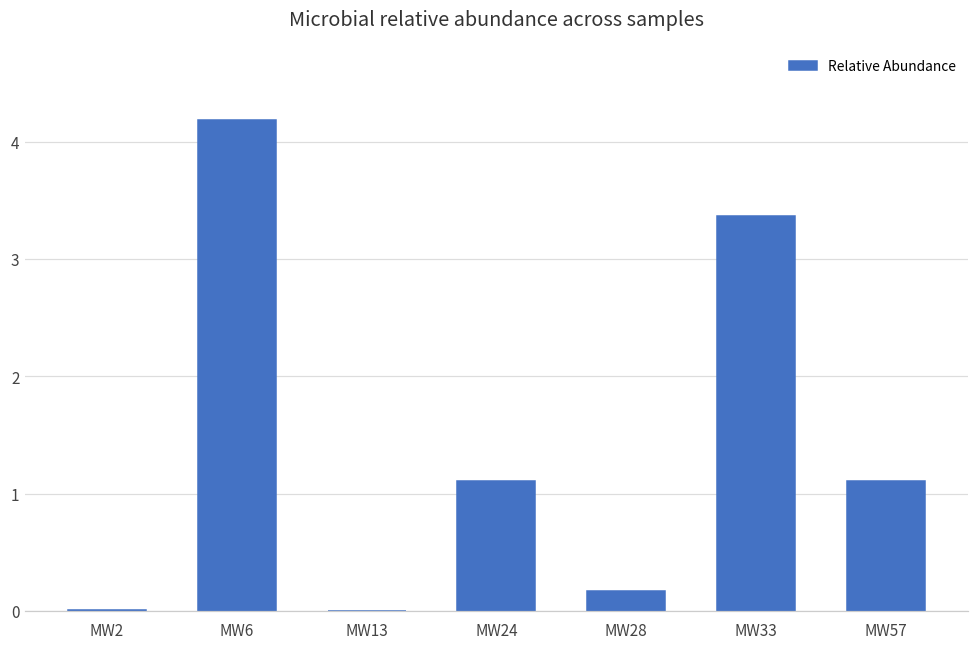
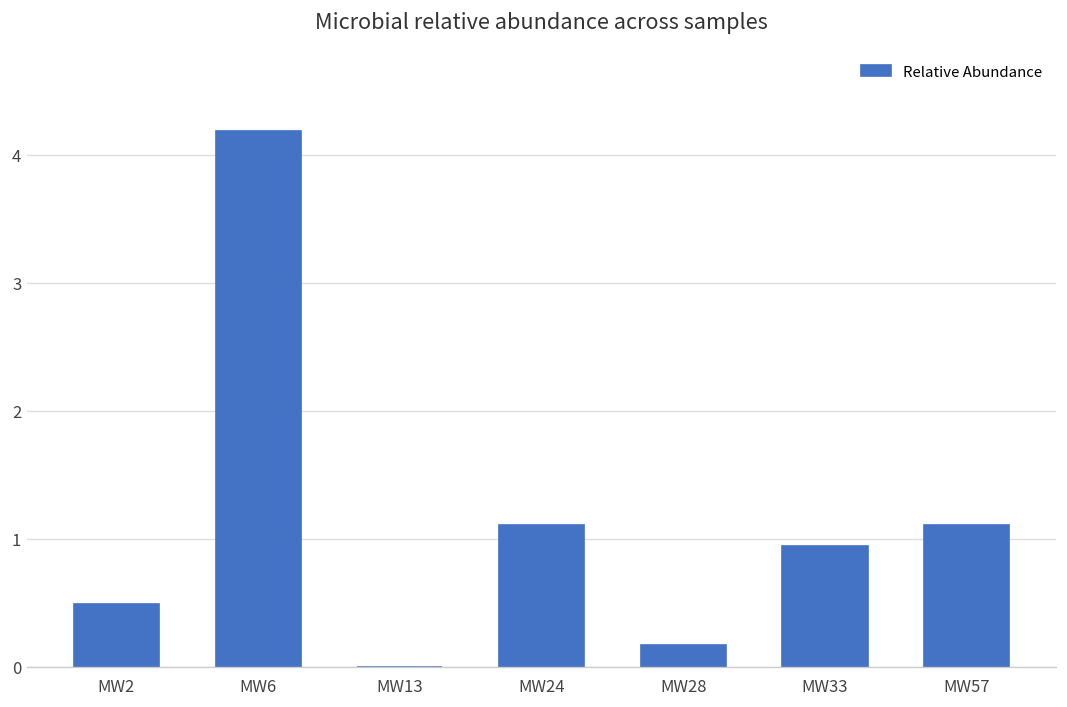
  {
-   "MW2": 0.01,
+   "MW2": 0.49,
    "MW6": 4.18,
    "MW13": 0.00,
    "MW24": 1.10,
    "MW28": 0.17,
-   "MW33": 3.36,
+   "MW33": 0.94,
    "MW57": 1.11
  }
